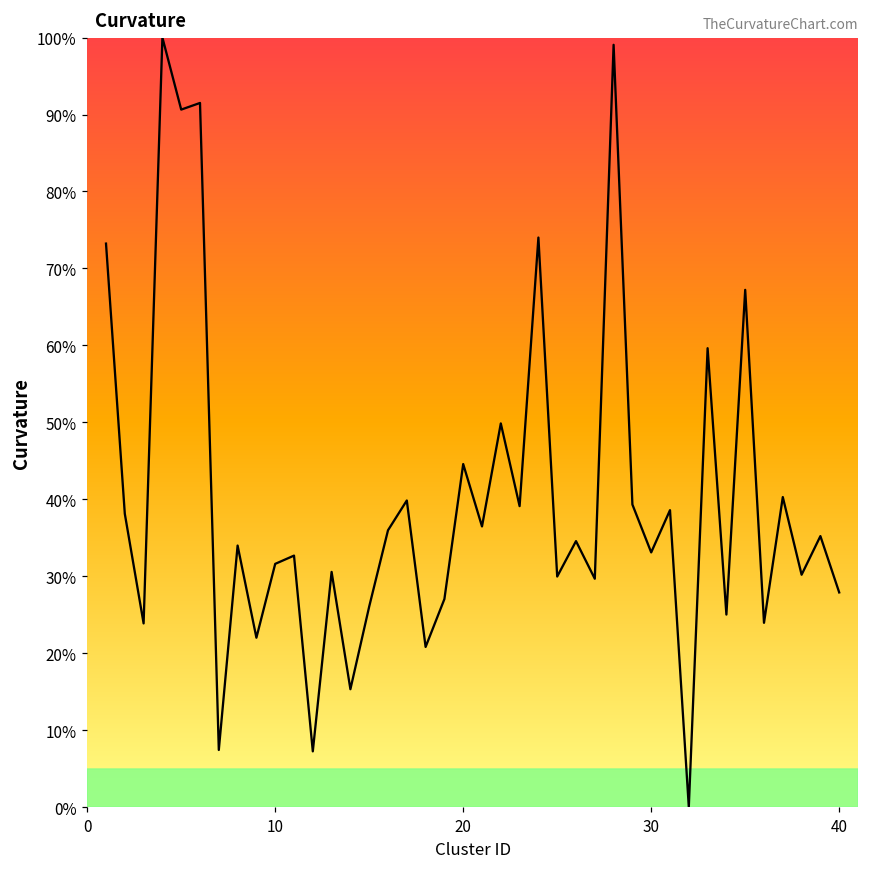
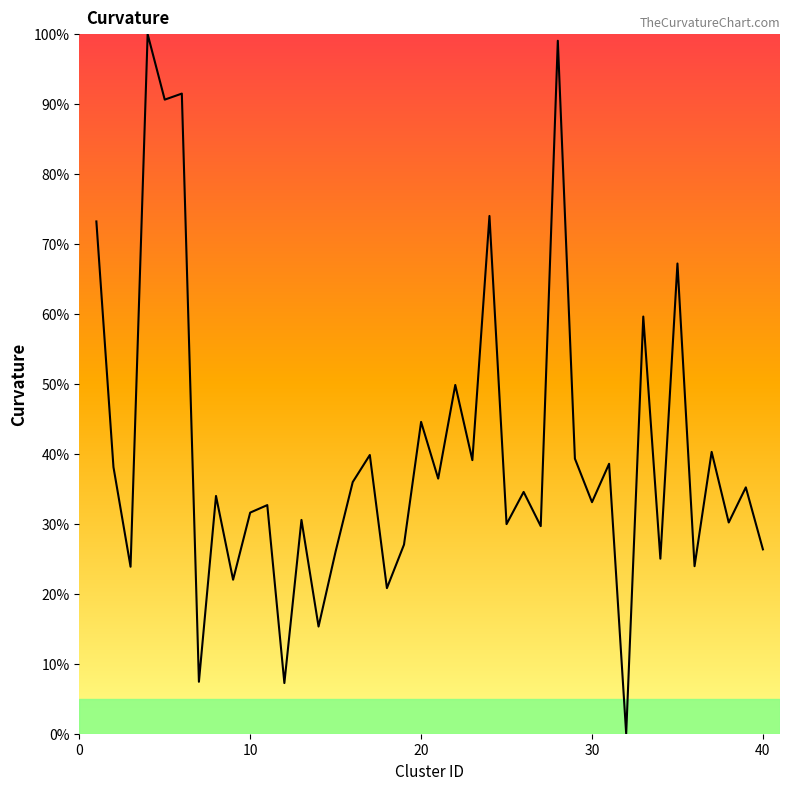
  {
    "10": "32%",
    "20": "45%",
    "30": "33%",
-   "40": "28%"
+   "40": "26%"
  }
